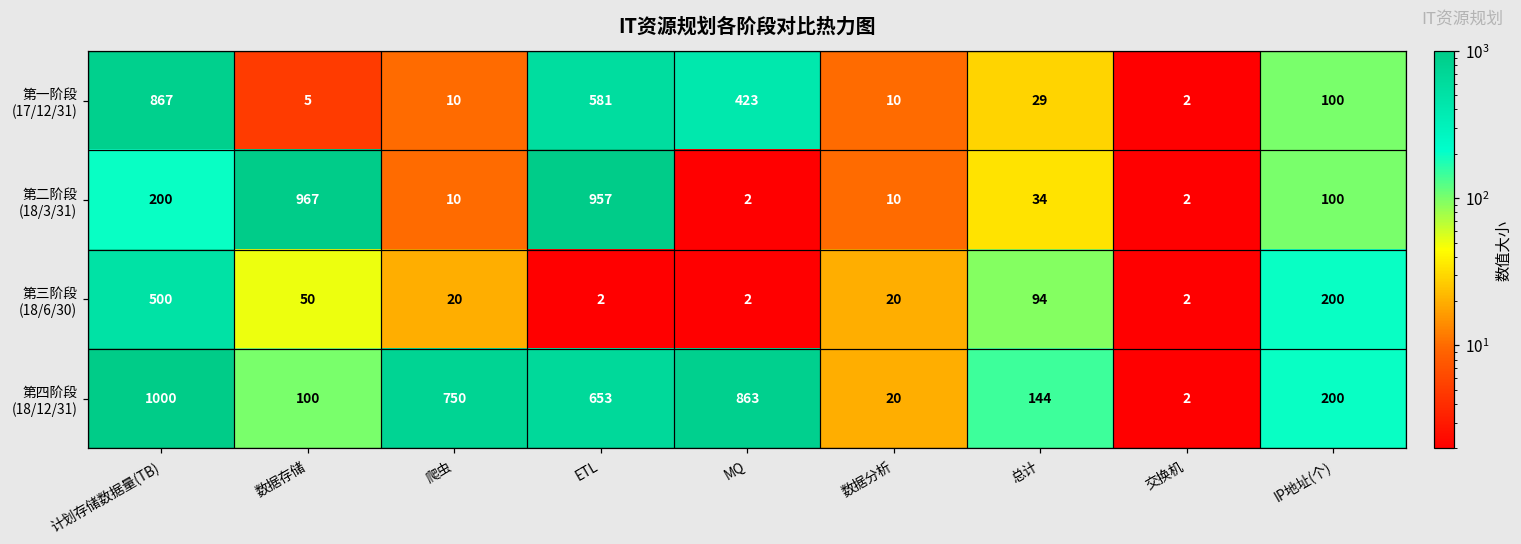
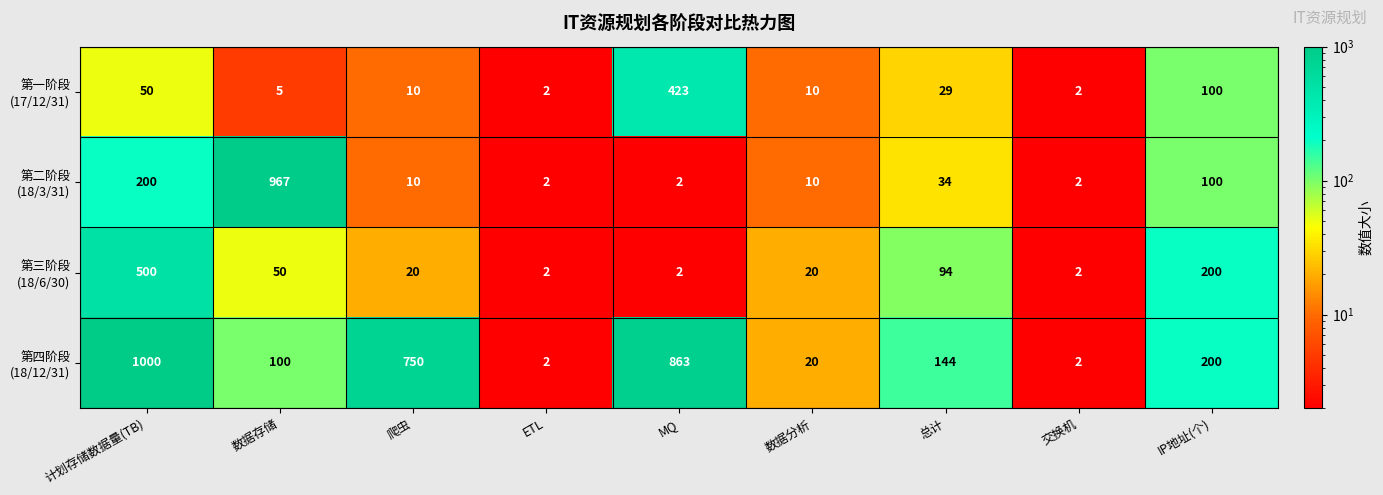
  {
    "第一阶段 (17/12/31)": {
-     "计划存储数据量(TB)": 867,
+     "计划存储数据量(TB)": 50,
      "数据存储": 5,
      "爬虫": 10,
-     "ETL": 581,
+     "ETL": 2,
      "MQ": 423,
      "数据分析": 10,
      "总计": 29,
      "交换机": 2,
      "IP地址(个)": 100
    },
    "第二阶段 (18/3/31)": {
      "计划存储数据量(TB)": 200,
      "数据存储": 967,
      "爬虫": 10,
-     "ETL": 957,
+     "ETL": 2,
      "MQ": 2,
      "数据分析": 10,
      "总计": 34,
      "交换机": 2,
      "IP地址(个)": 100
    },
    "第三阶段 (18/6/30)": {
      "计划存储数据量(TB)": 500,
      "数据存储": 50,
      "爬虫": 20,
      "ETL": 2,
      "MQ": 2,
      "数据分析": 20,
      "总计": 94,
      "交换机": 2,
      "IP地址(个)": 200
    },
    "第四阶段 (18/12/31)": {
      "计划存储数据量(TB)": 1000,
      "数据存储": 100,
      "爬虫": 750,
-     "ETL": 653,
+     "ETL": 2,
      "MQ": 863,
      "数据分析": 20,
      "总计": 144,
      "交换机": 2,
      "IP地址(个)": 200
    }
  }
